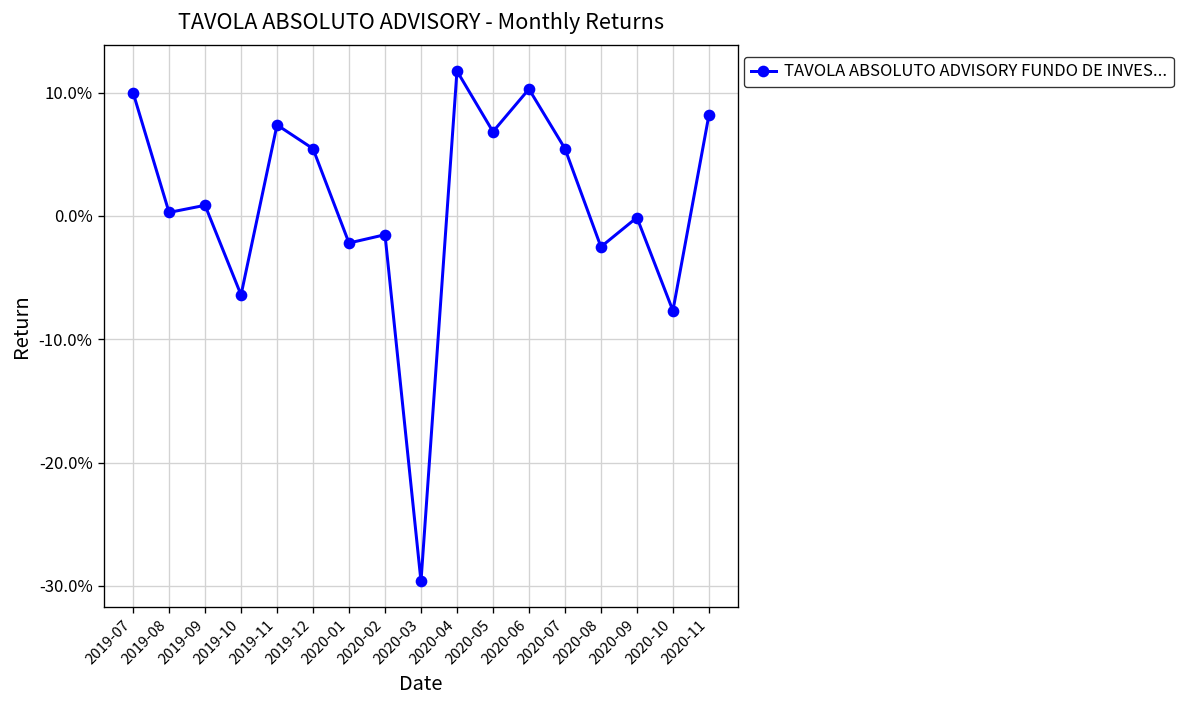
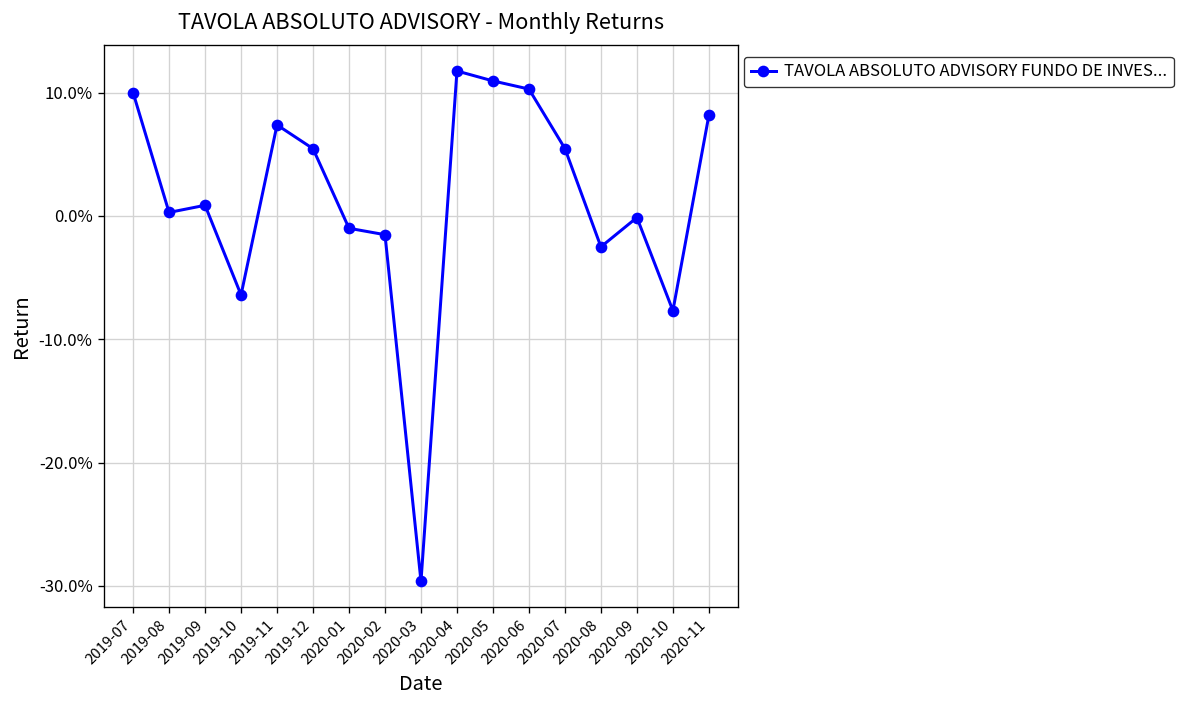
  {
    "2019-07": "10.0%",
    "2019-08": "0.3%",
    "2019-09": "0.9%",
    "2019-10": "-6.4%",
    "2019-11": "7.4%",
    "2019-12": "5.5%",
-   "2020-01": "-2.2%",
+   "2020-01": "-1.0%",
    "2020-02": "-1.5%",
    "2020-03": "-29.6%",
    "2020-04": "11.8%",
-   "2020-05": "6.8%",
+   "2020-05": "10.9%",
    "2020-06": "10.3%",
    "2020-07": "5.5%",
    "2020-08": "-2.5%",
    "2020-09": "-0.1%",
    "2020-10": "-7.7%",
    "2020-11": "8.2%"
  }
